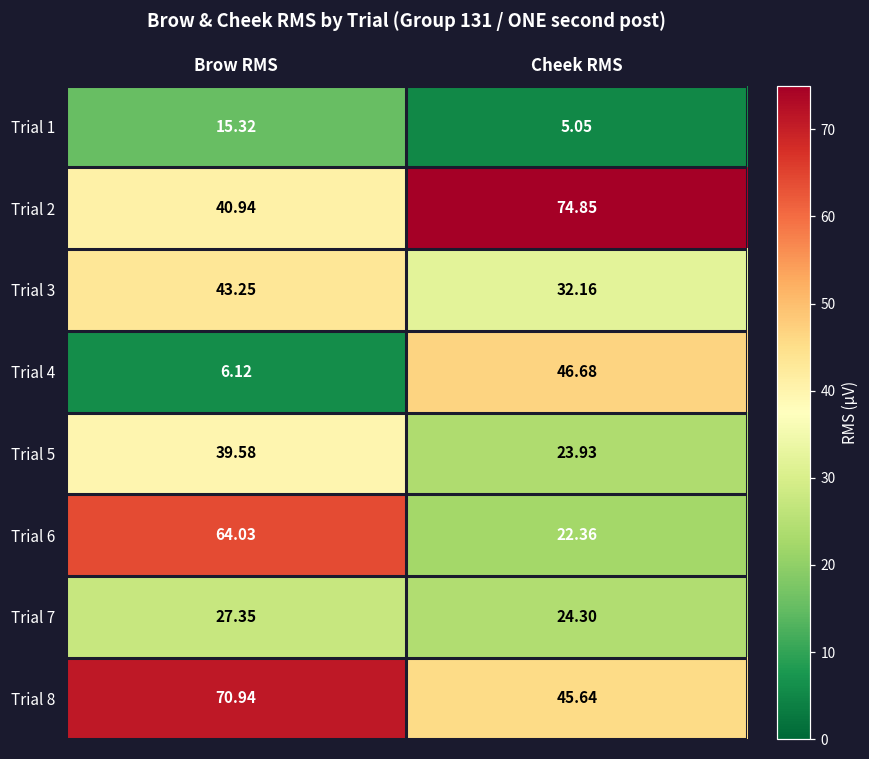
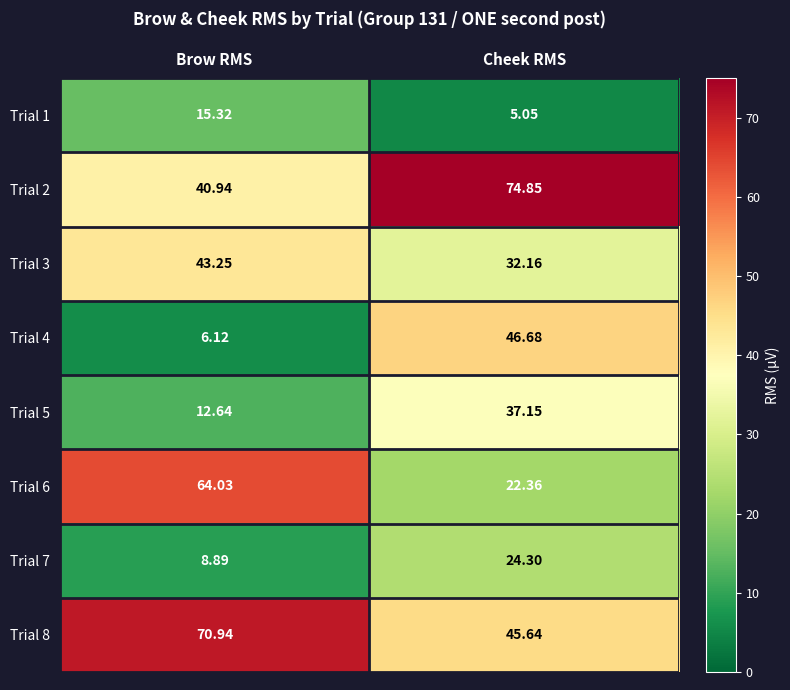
  {
    "Trial 1": {
      "Brow RMS": 15.32,
      "Cheek RMS": 5.05
    },
    "Trial 2": {
      "Brow RMS": 40.94,
      "Cheek RMS": 74.85
    },
    "Trial 3": {
      "Brow RMS": 43.25,
      "Cheek RMS": 32.16
    },
    "Trial 4": {
      "Brow RMS": 6.12,
      "Cheek RMS": 46.68
    },
    "Trial 5": {
-     "Brow RMS": 39.58,
-     "Cheek RMS": 23.93
+     "Brow RMS": 12.64,
+     "Cheek RMS": 37.15
    },
    "Trial 6": {
      "Brow RMS": 64.03,
      "Cheek RMS": 22.36
    },
    "Trial 7": {
-     "Brow RMS": 27.35,
+     "Brow RMS": 8.89,
      "Cheek RMS": 24.30
    },
    "Trial 8": {
      "Brow RMS": 70.94,
      "Cheek RMS": 45.64
    }
  }
